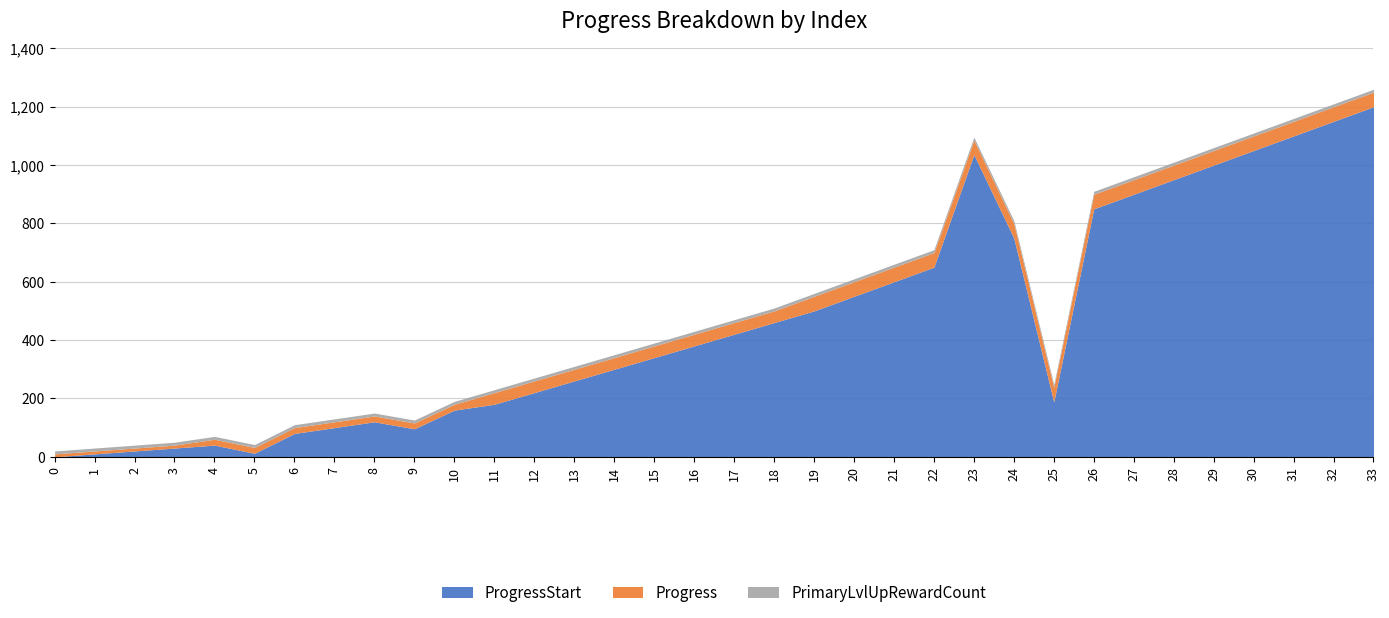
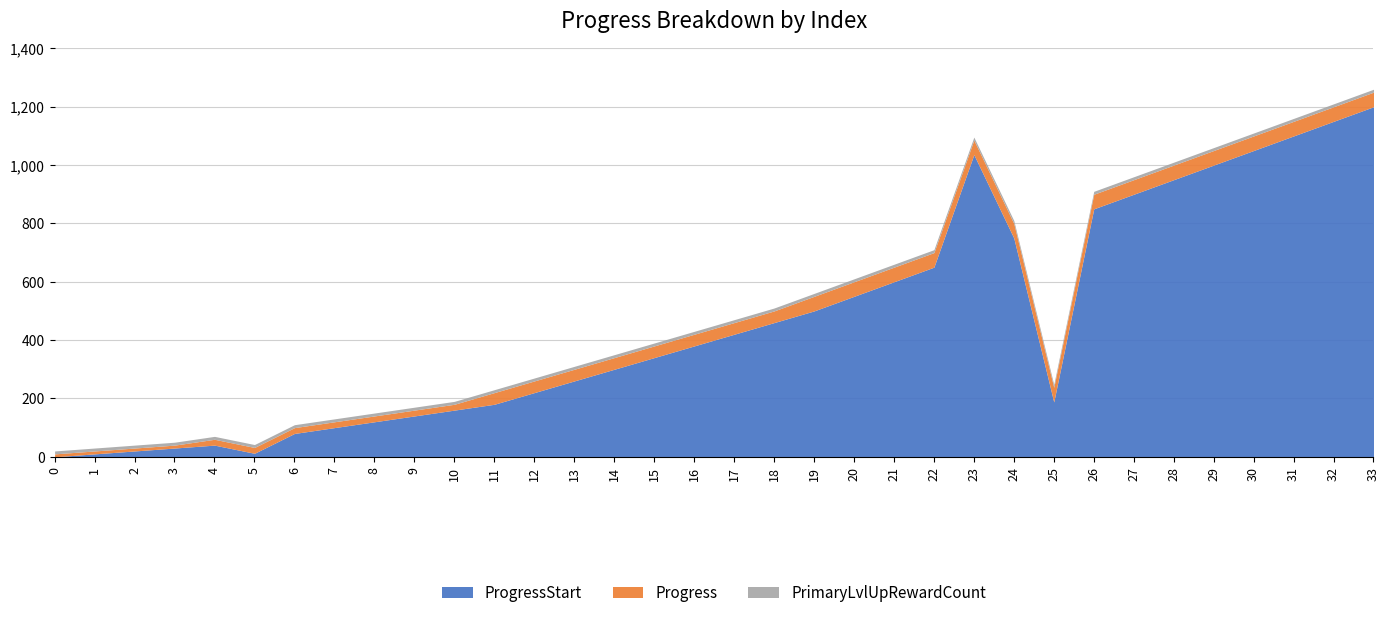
  {
    "ProgressStart": {
      "0": "0",
      "1": "10",
      "2": "20",
      "3": "30",
      "4": "40",
      "5": "10",
      "6": "80",
      "7": "100",
      "8": "120",
-     "9": "100",
+     "9": "140",
      "10": "160",
      "11": "180",
      "12": "220",
      "13": "260",
      "14": "300",
      "15": "340",
      "16": "380",
      "17": "420",
      "18": "460",
      "19": "500",
      "20": "550",
      "21": "600",
      "22": "650",
      "23": "1,040",
      "24": "750",
      "25": "190",
      "26": "850",
      "27": "900",
      "28": "950",
      "29": "1,000",
      "30": "1,050",
      "31": "1,100",
      "32": "1,150",
      "33": "1,200"
    },
    "Progress": {
      "0": "10",
      "1": "10",
      "2": "10",
      "3": "10",
      "4": "20",
      "5": "20",
      "6": "20",
      "7": "20",
      "8": "20",
      "9": "20",
      "10": "20",
      "11": "40",
      "12": "40",
      "13": "40",
      "14": "40",
      "15": "40",
      "16": "40",
      "17": "40",
      "18": "40",
      "19": "50",
      "20": "50",
      "21": "50",
      "22": "50",
      "23": "50",
      "24": "50",
      "25": "50",
      "26": "50",
      "27": "50",
      "28": "50",
      "29": "50",
      "30": "50",
      "31": "50",
      "32": "50",
      "33": "50"
    },
    "PrimaryLvlUpRewardCount": {
      "0": "10",
      "1": "10",
      "2": "10",
      "3": "10",
      "4": "10",
      "5": "10",
      "6": "10",
      "7": "10",
      "8": "10",
      "9": "10",
      "10": "10",
      "11": "10",
      "12": "10",
      "13": "10",
      "14": "10",
      "15": "10",
      "16": "10",
      "17": "10",
      "18": "10",
      "19": "10",
      "20": "10",
      "21": "10",
      "22": "10",
      "23": "10",
      "24": "10",
      "25": "10",
      "26": "10",
      "27": "10",
      "28": "10",
      "29": "10",
      "30": "10",
      "31": "10",
      "32": "10",
      "33": "10"
    }
  }
